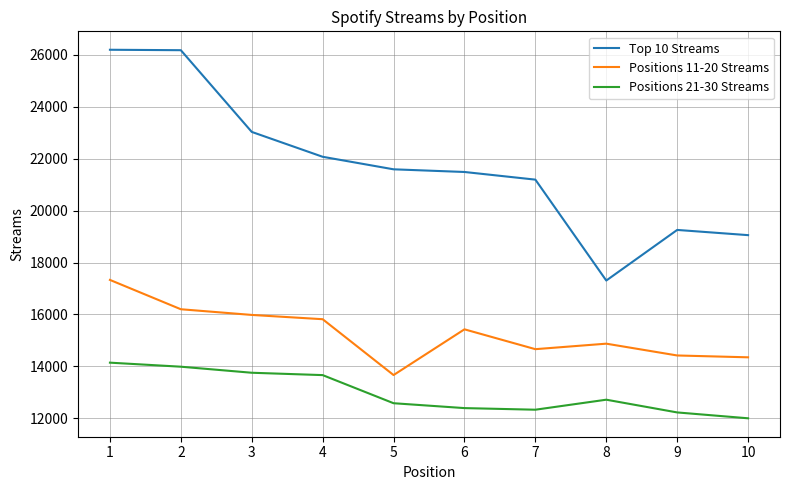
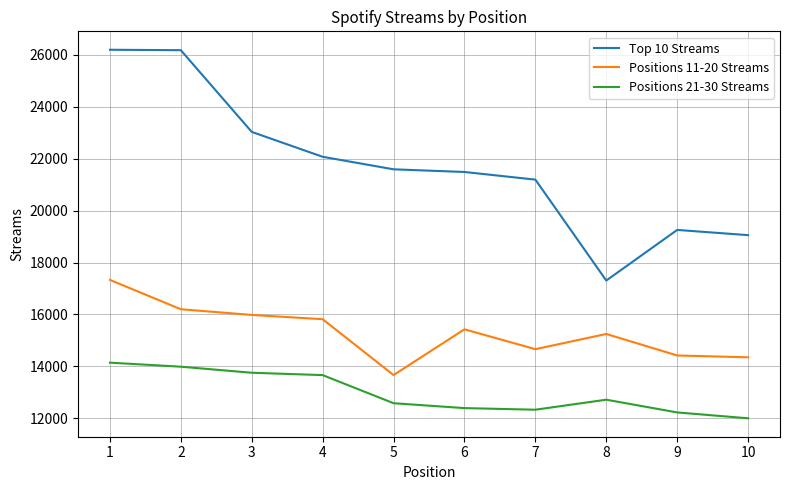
  {
    "Top 10 Streams": {
      "1": 26200,
      "2": 26200,
      "3": 23000,
      "4": 22100,
      "5": 21600,
      "6": 21500,
      "7": 21200,
      "8": 17300,
      "9": 19300,
      "10": 19100
    },
    "Positions 11-20 Streams": {
      "1": 17300,
      "2": 16200,
      "3": 16000,
      "4": 15800,
      "5": 13700,
      "6": 15400,
      "7": 14700,
-     "8": 14900,
+     "8": 15200,
      "9": 14400,
      "10": 14300
    },
    "Positions 21-30 Streams": {
      "1": 14100,
      "2": 14000,
      "3": 13800,
      "4": 13700,
      "5": 12600,
      "6": 12400,
      "7": 12300,
      "8": 12700,
      "9": 12200,
      "10": 12000
    }
  }
